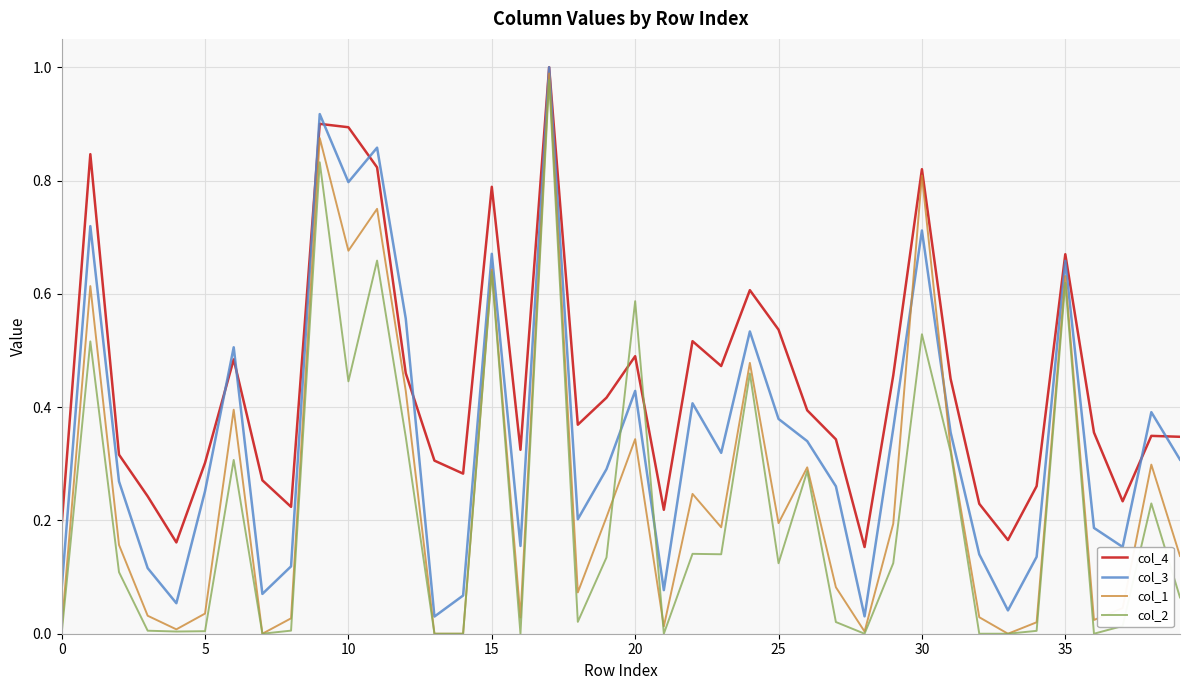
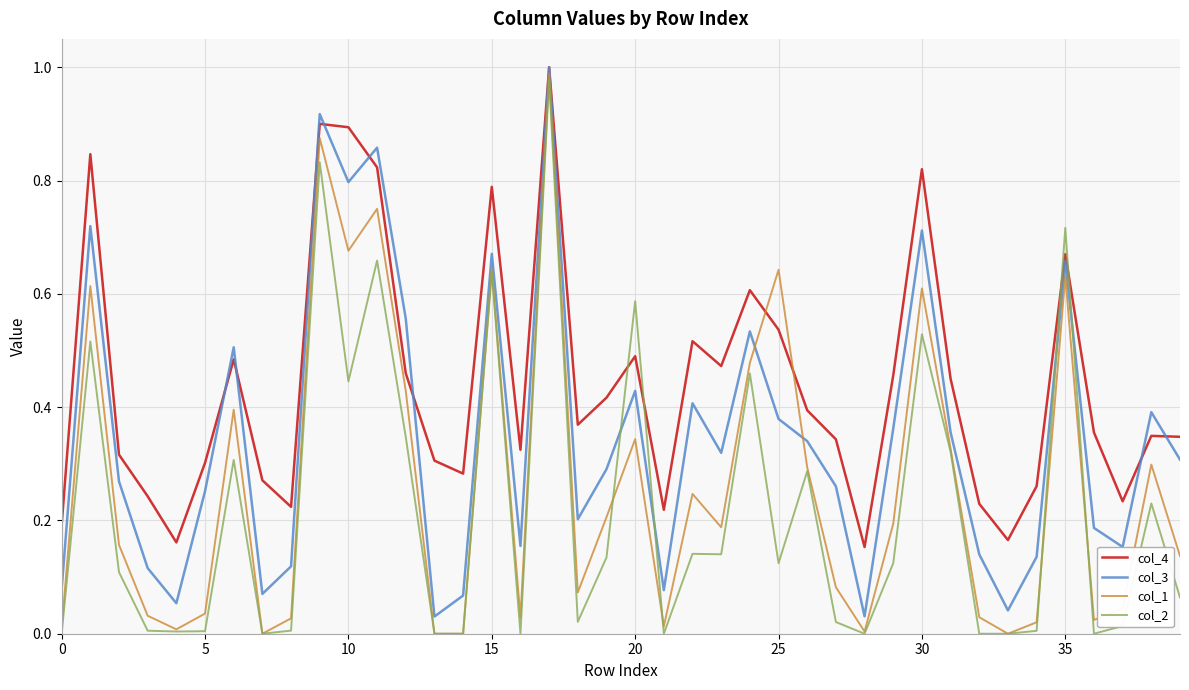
  {
    "col_4": {
      "0": 0.19,
      "5": 0.30,
      "10": 0.89,
      "15": 0.79,
      "20": 0.49,
      "25": 0.54,
      "30": 0.82,
      "35": 0.67
    },
    "col_3": {
      "0": 0.08,
      "5": 0.25,
      "10": 0.80,
      "15": 0.67,
      "20": 0.43,
      "25": 0.38,
      "30": 0.71,
      "35": 0.66
    },
    "col_1": {
      "0": 0.01,
      "5": 0.04,
      "10": 0.68,
      "20": 0.34,
-     "25": 0.20,
-     "30": 0.81,
+     "25": 0.64,
+     "30": 0.61,
      "35": 0.63
    },
    "col_2": {
      "0": 0.00,
      "5": 0.00,
      "10": 0.45,
      "20": 0.59,
      "25": 0.12,
      "30": 0.53,
-     "35": 0.62
+     "35": 0.72
    }
  }
